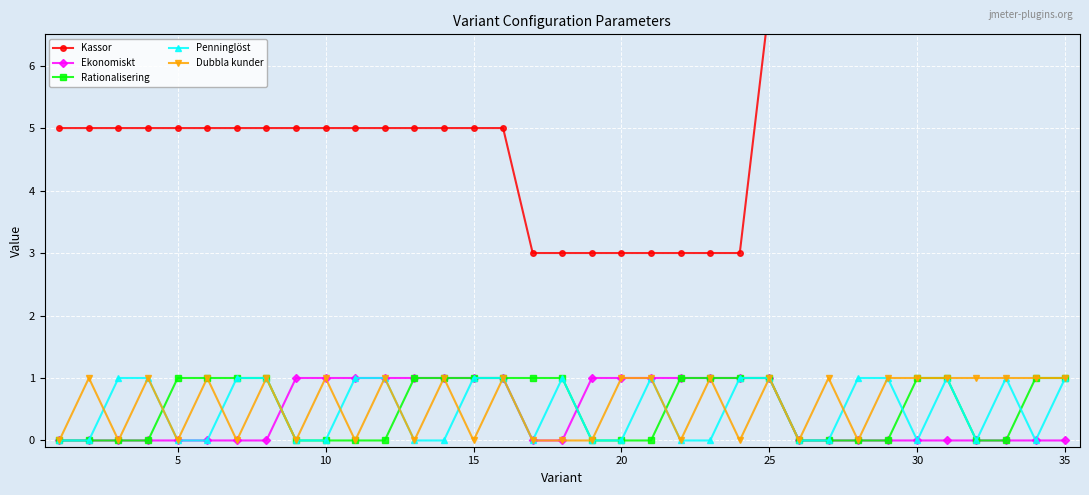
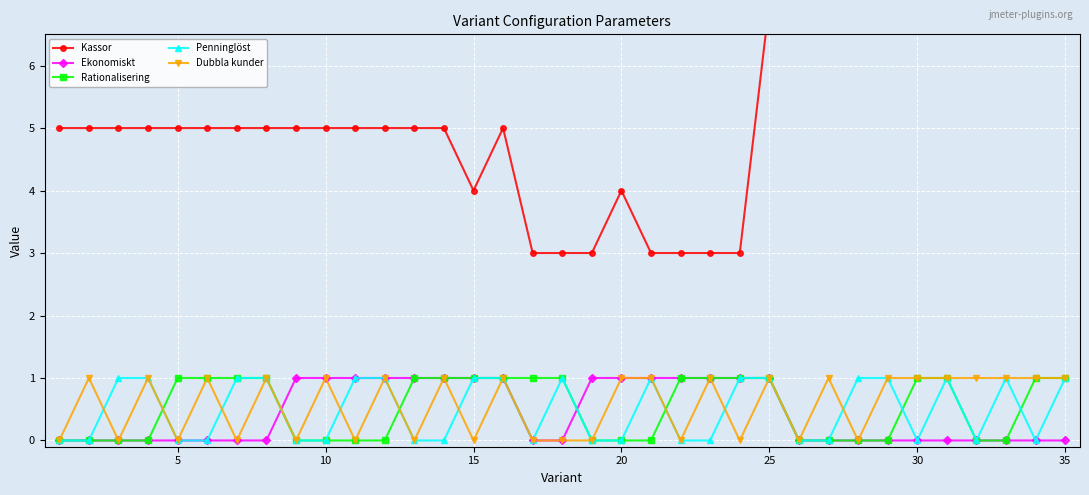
  {
    "Kassor": {
      "5": 5,
      "10": 5,
-     "15": 5,
-     "20": 3
+     "15": 4,
+     "20": 4
    },
    "Ekonomiskt": {
      "35": 0
    },
    "Rationalisering": {
      "5": 1
    },
    "Dubbla kunder": {
      "15": 0
    }
  }
